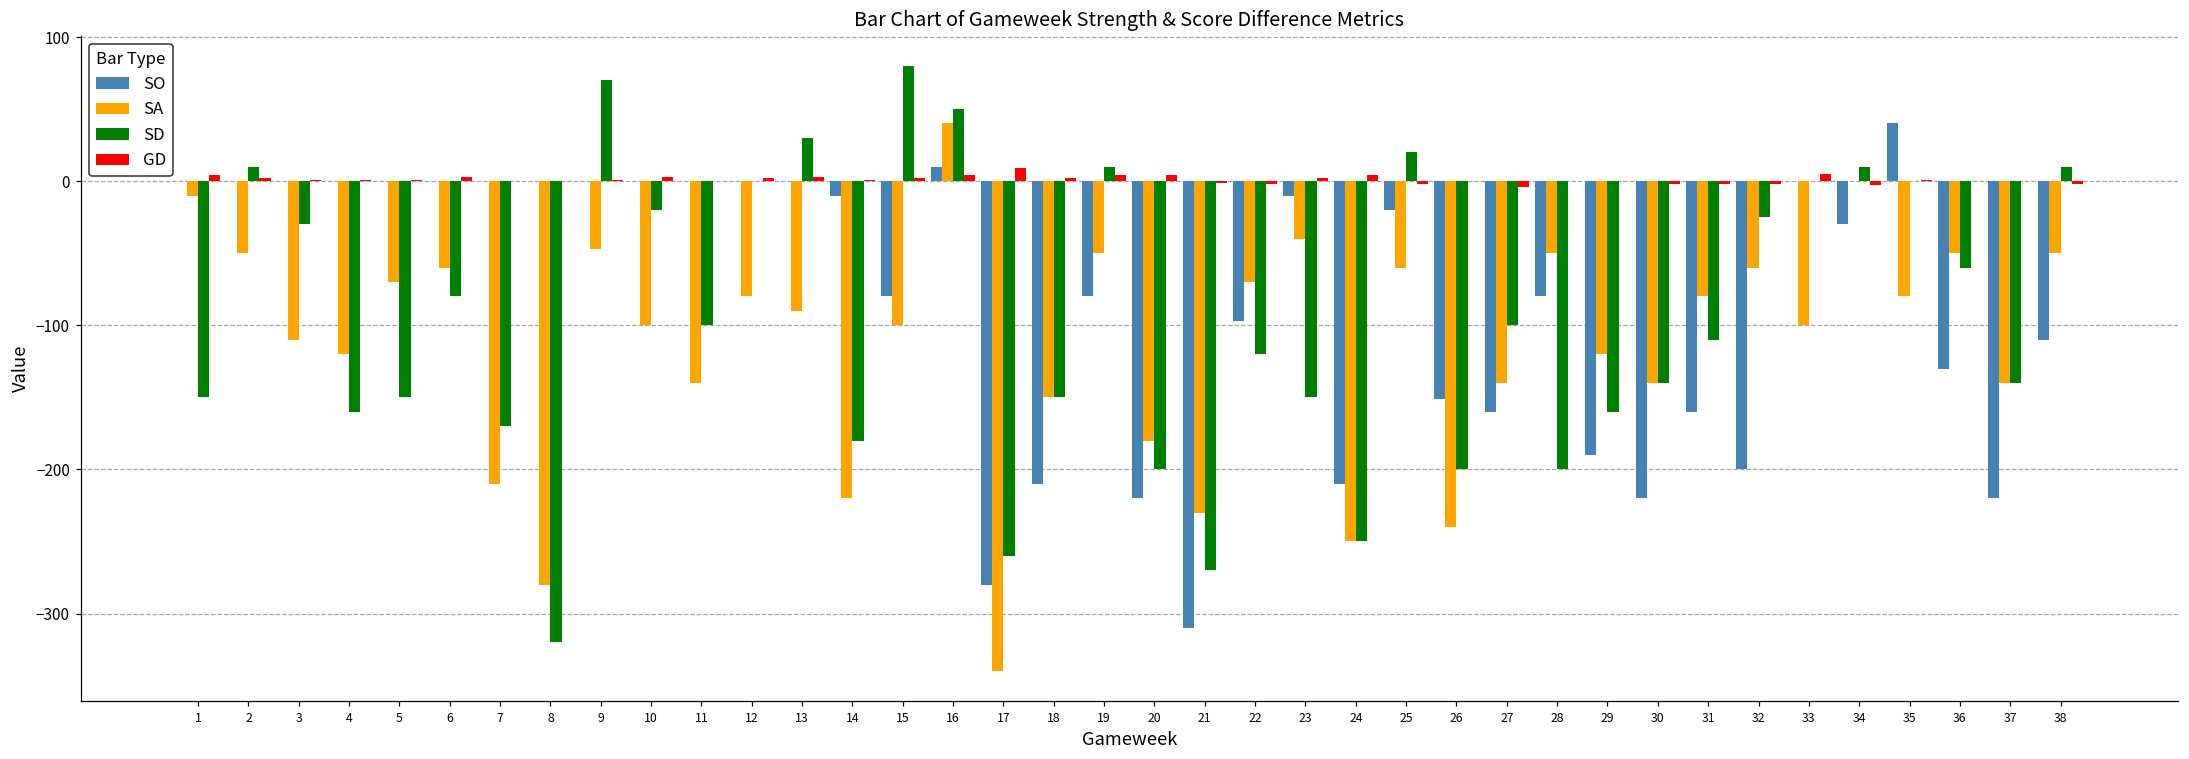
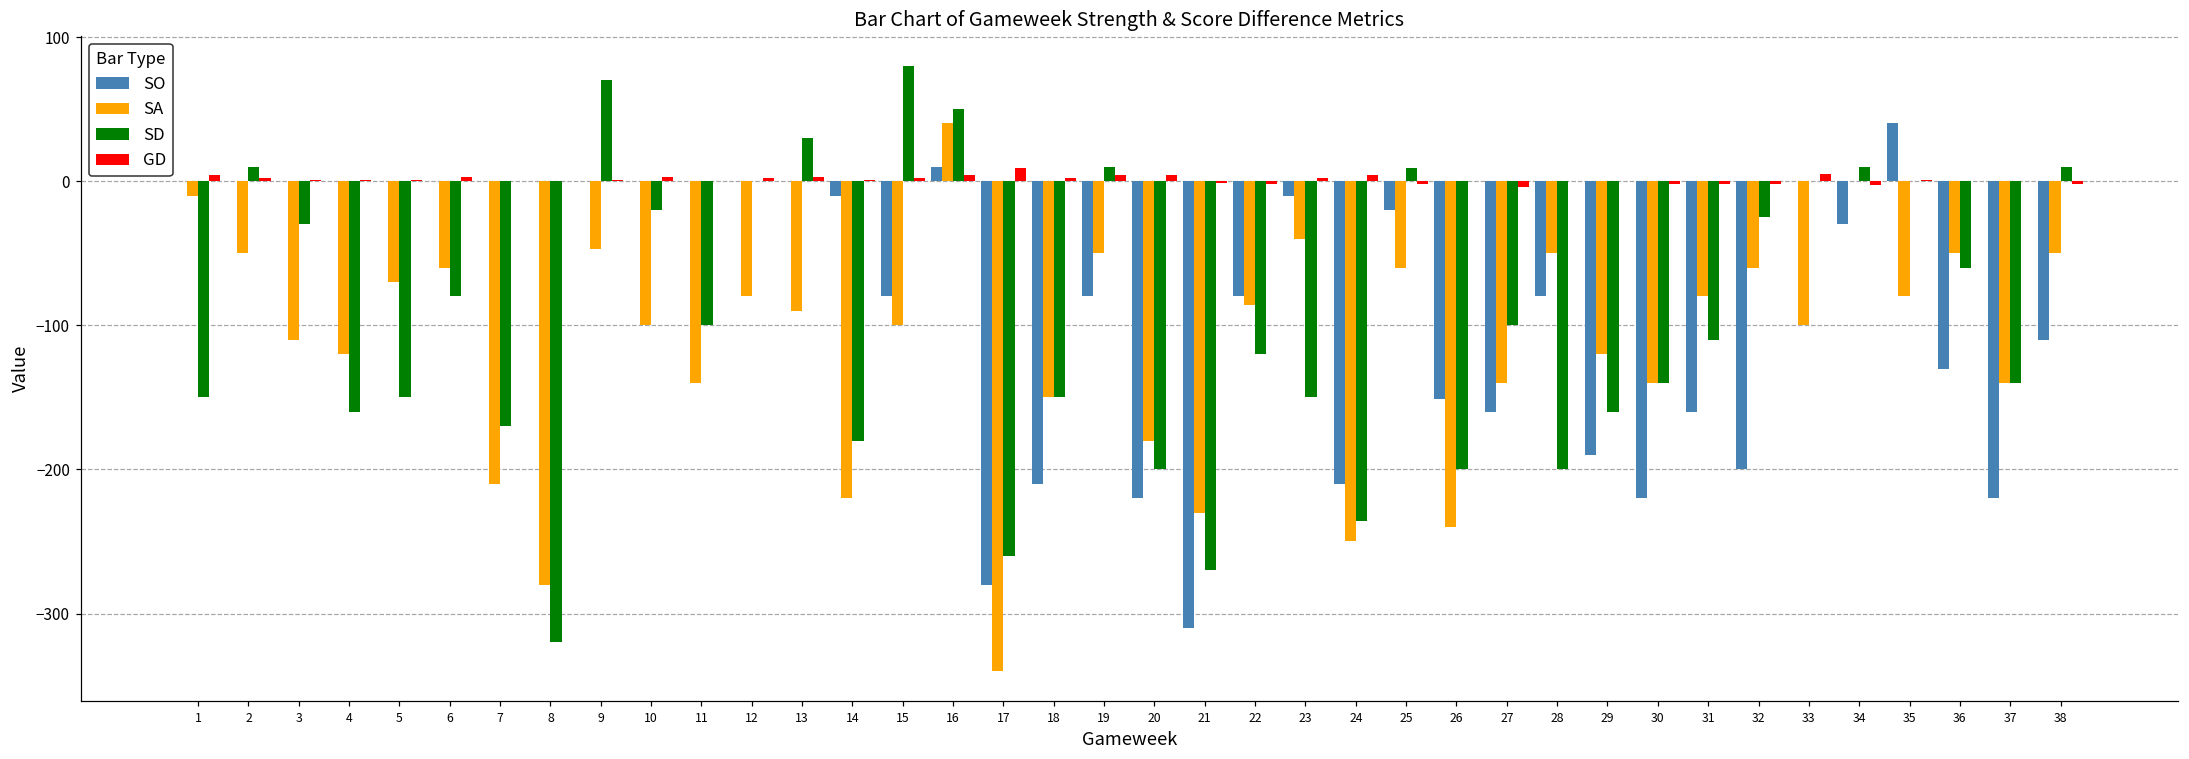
  {
    "SO": {
      "1": 0,
      "2": 0,
      "3": 0,
      "4": 0,
      "5": 0,
      "6": 0,
      "7": 0,
      "8": 0,
      "9": 0,
      "10": 0,
      "11": 0,
      "12": 0,
      "13": 0,
      "14": -10,
      "15": -80,
      "16": 10,
      "17": -280,
      "18": -210,
      "19": -80,
      "20": -220,
      "21": -310,
-     "22": -97,
+     "22": -80,
      "23": -10,
      "24": -210,
      "25": -20,
      "26": -151,
      "27": -160,
      "28": -80,
      "29": -190,
      "30": -220,
      "31": -160,
      "32": -200,
      "33": 0,
      "34": -30,
      "35": 40,
      "36": -130,
      "37": -220,
      "38": -110
    },
    "SA": {
      "1": -10,
      "2": -50,
      "3": -110,
      "4": -120,
      "5": -70,
      "6": -60,
      "7": -210,
      "8": -280,
      "9": -47,
      "10": -100,
      "11": -140,
      "12": -80,
      "13": -90,
      "14": -220,
      "15": -100,
      "16": 40,
      "17": -340,
      "18": -150,
      "19": -50,
      "20": -180,
      "21": -230,
-     "22": -70,
+     "22": -86,
      "23": -40,
      "24": -250,
      "25": -60,
      "26": -240,
      "27": -140,
      "28": -50,
      "29": -120,
      "30": -140,
      "31": -80,
      "32": -60,
      "33": -100,
      "34": 0,
      "35": -80,
      "36": -50,
      "37": -140,
      "38": -50
    },
    "SD": {
      "1": -150,
      "2": 10,
      "3": -30,
      "4": -160,
      "5": -150,
      "6": -80,
      "7": -170,
      "8": -320,
      "9": 70,
      "10": -20,
      "11": -100,
      "12": 0,
      "13": 30,
      "14": -180,
      "15": 80,
      "16": 50,
      "17": -260,
      "18": -150,
      "19": 10,
      "20": -200,
      "21": -270,
      "22": -120,
      "23": -150,
-     "24": -250,
-     "25": 20,
+     "24": -236,
+     "25": 9,
      "26": -200,
      "27": -100,
      "28": -200,
      "29": -160,
      "30": -140,
      "31": -110,
      "32": -25,
      "33": 0,
      "34": 10,
      "35": 0,
      "36": -60,
      "37": -140,
      "38": 10
    },
    "GD": {
      "1": 4,
      "2": 2,
      "6": 3,
      "7": 0,
      "8": 0,
      "10": 3,
      "11": 0,
      "12": 2,
      "13": 3,
      "15": 2,
      "16": 4,
      "17": 9,
      "18": 2,
      "19": 4,
      "20": 4,
      "22": -2,
      "23": 2,
      "24": 4,
      "25": -2,
      "26": 0,
      "27": -4,
      "28": 0,
      "29": 0,
      "30": -2,
      "31": -2,
      "32": -2,
      "33": 5,
      "34": -3,
      "36": 0,
      "37": 0,
      "38": -2
    }
  }
